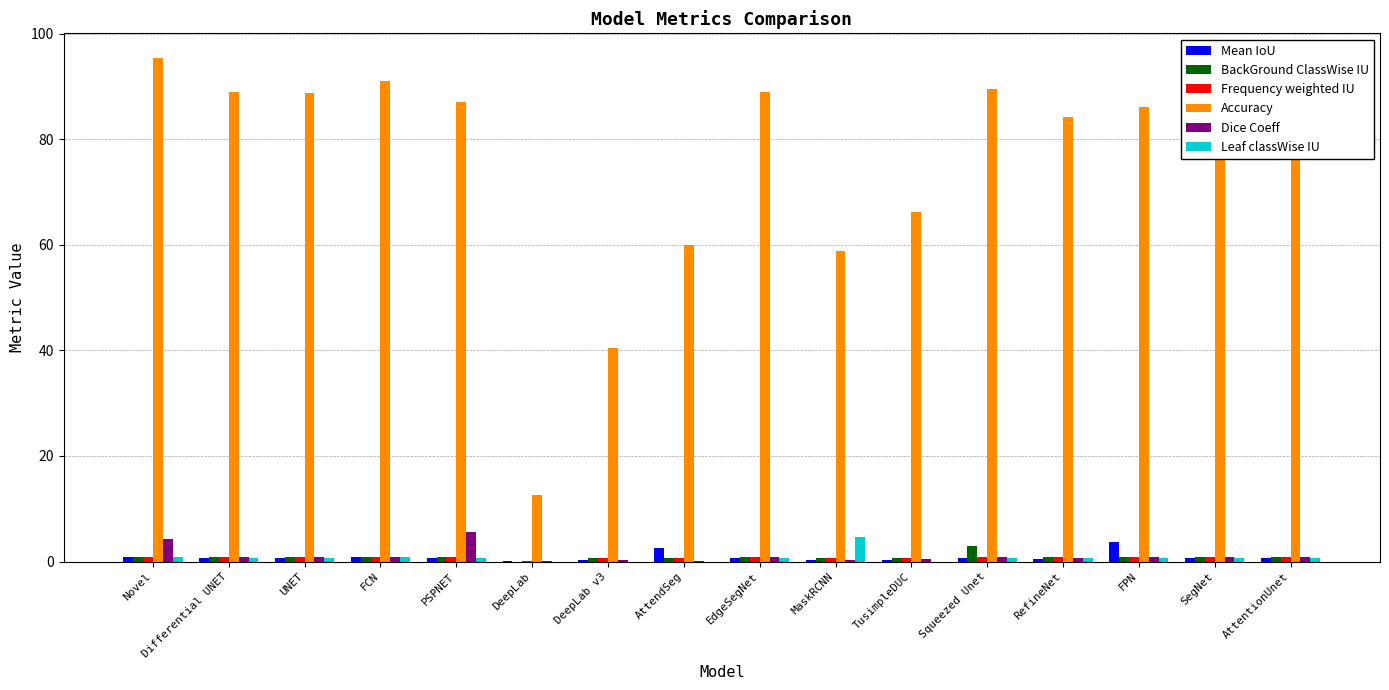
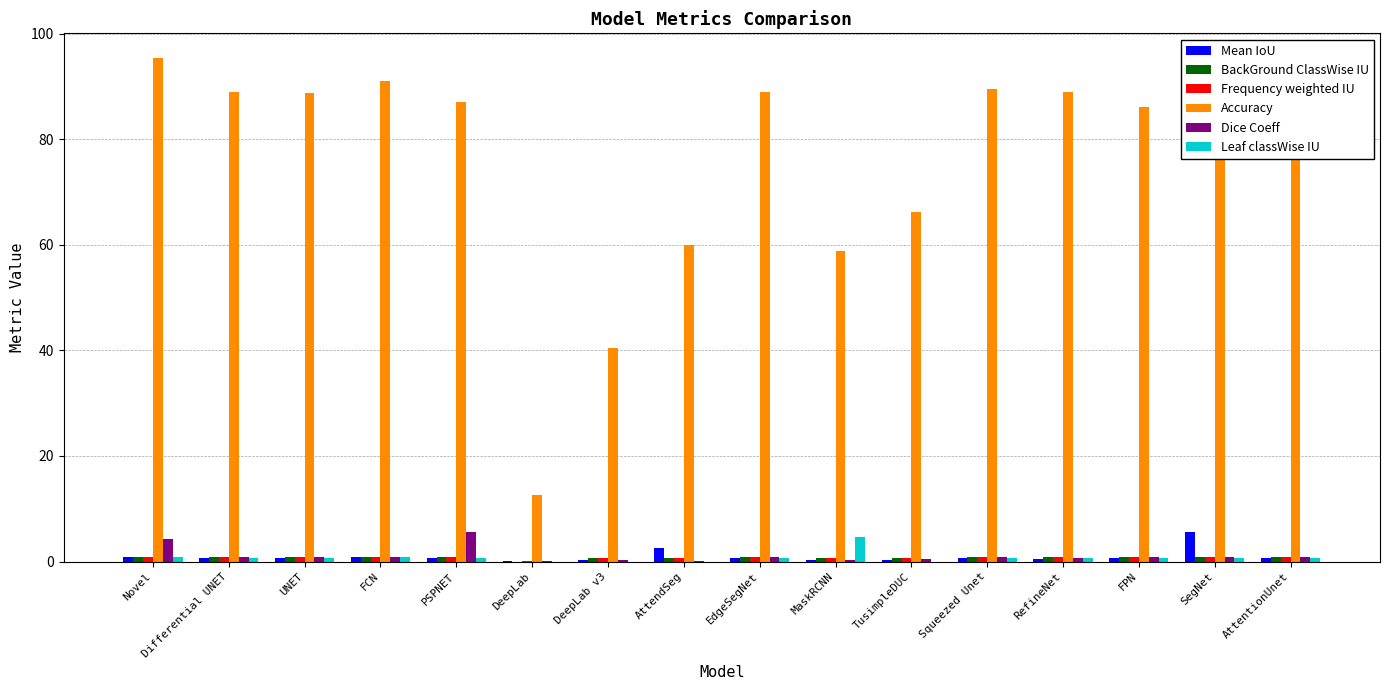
  {
    "Mean IoU": {
      "Novel": 1,
      "Differential UNET": 1,
      "UNET": 1,
      "FCN": 1,
      "PSPNET": 1,
      "AttendSeg": 3,
      "EdgeSegNet": 1,
      "Squeezed Unet": 1,
      "RefineNet": 1,
-     "FPN": 4,
-     "SegNet": 1,
+     "FPN": 1,
+     "SegNet": 6,
      "AttentionUnet": 1
    },
    "BackGround ClassWise IU": {
      "Novel": 1,
      "Differential UNET": 1,
      "UNET": 1,
      "FCN": 1,
      "PSPNET": 1,
      "DeepLab": 0,
      "DeepLab v3": 1,
      "AttendSeg": 1,
      "EdgeSegNet": 1,
      "MaskRCNN": 1,
      "TusimpleDUC": 1,
-     "Squeezed Unet": 3,
+     "Squeezed Unet": 1,
      "RefineNet": 1,
      "FPN": 1,
      "SegNet": 1,
      "AttentionUnet": 1
    },
    "Frequency weighted IU": {
      "Novel": 1,
      "Differential UNET": 1,
      "UNET": 1,
      "FCN": 1,
      "PSPNET": 1,
      "DeepLab v3": 1,
      "AttendSeg": 1,
      "EdgeSegNet": 1,
      "MaskRCNN": 1,
      "TusimpleDUC": 1,
      "Squeezed Unet": 1,
      "RefineNet": 1,
      "FPN": 1,
      "SegNet": 1,
      "AttentionUnet": 1
    },
    "Accuracy": {
      "Novel": 95,
      "Differential UNET": 89,
      "UNET": 89,
      "FCN": 91,
      "PSPNET": 87,
      "DeepLab": 13,
      "DeepLab v3": 41,
      "AttendSeg": 60,
      "EdgeSegNet": 89,
      "MaskRCNN": 59,
      "TusimpleDUC": 66,
      "Squeezed Unet": 90,
-     "RefineNet": 84,
+     "RefineNet": 89,
      "FPN": 86
    },
    "Dice Coeff": {
      "Novel": 4,
      "Differential UNET": 1,
      "UNET": 1,
      "FCN": 1,
      "PSPNET": 6,
      "EdgeSegNet": 1,
      "Squeezed Unet": 1,
      "RefineNet": 1,
      "FPN": 1,
      "SegNet": 1,
      "AttentionUnet": 1
    },
    "Leaf classWise IU": {
      "Novel": 1,
      "Differential UNET": 1,
      "UNET": 1,
      "FCN": 1,
      "PSPNET": 1,
      "DeepLab": 0,
      "DeepLab v3": 0,
      "AttendSeg": 0,
      "EdgeSegNet": 1,
      "MaskRCNN": 5,
      "TusimpleDUC": 0,
      "Squeezed Unet": 1,
      "RefineNet": 1,
      "FPN": 1,
      "SegNet": 1,
      "AttentionUnet": 1
    }
  }
